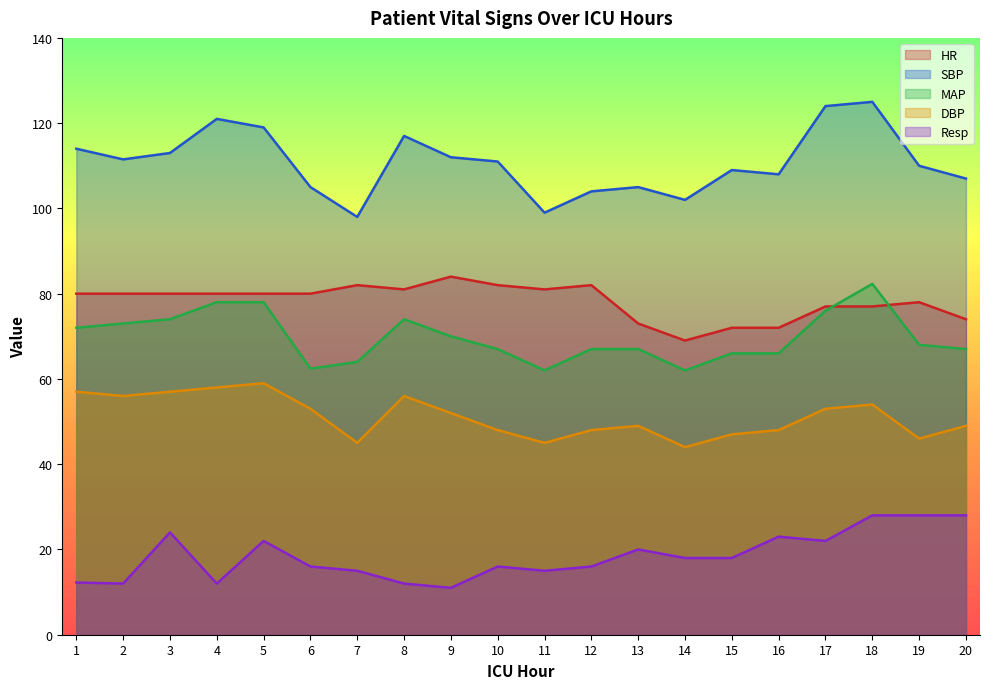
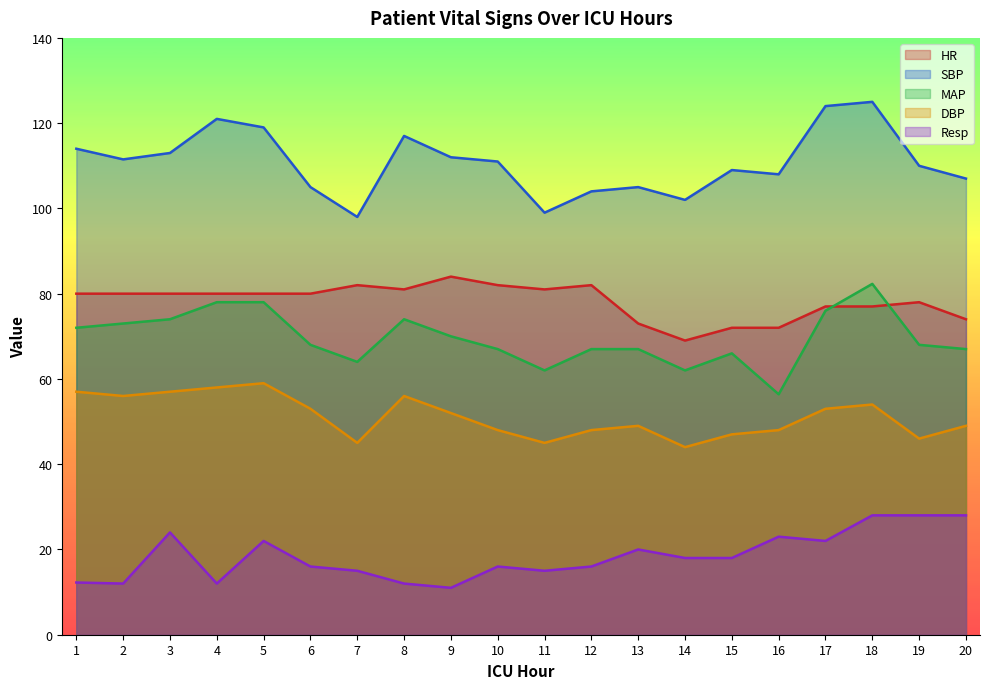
  {
    "MAP": {
      "1": 72,
      "2": 73,
      "3": 74,
      "4": 78,
      "5": 78,
-     "6": 62,
+     "6": 68,
      "7": 64,
      "8": 74,
      "9": 70,
      "10": 67,
      "11": 62,
      "12": 67,
      "13": 67,
      "14": 62,
      "15": 66,
-     "16": 66,
+     "16": 56,
      "17": 76,
      "18": 82,
      "19": 68,
      "20": 67
    }
  }
